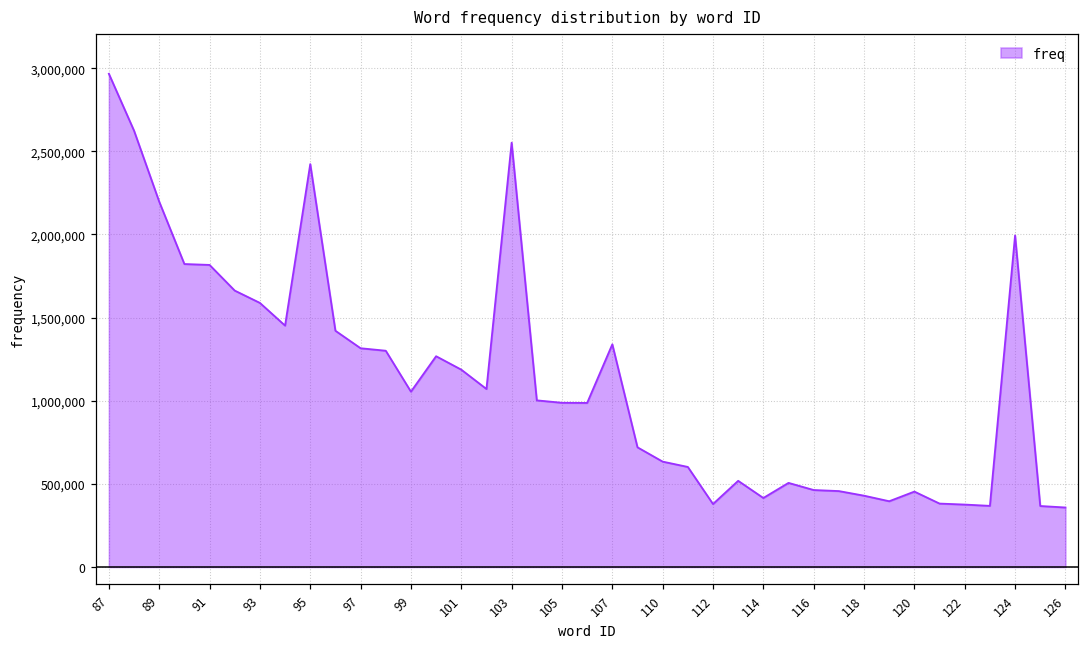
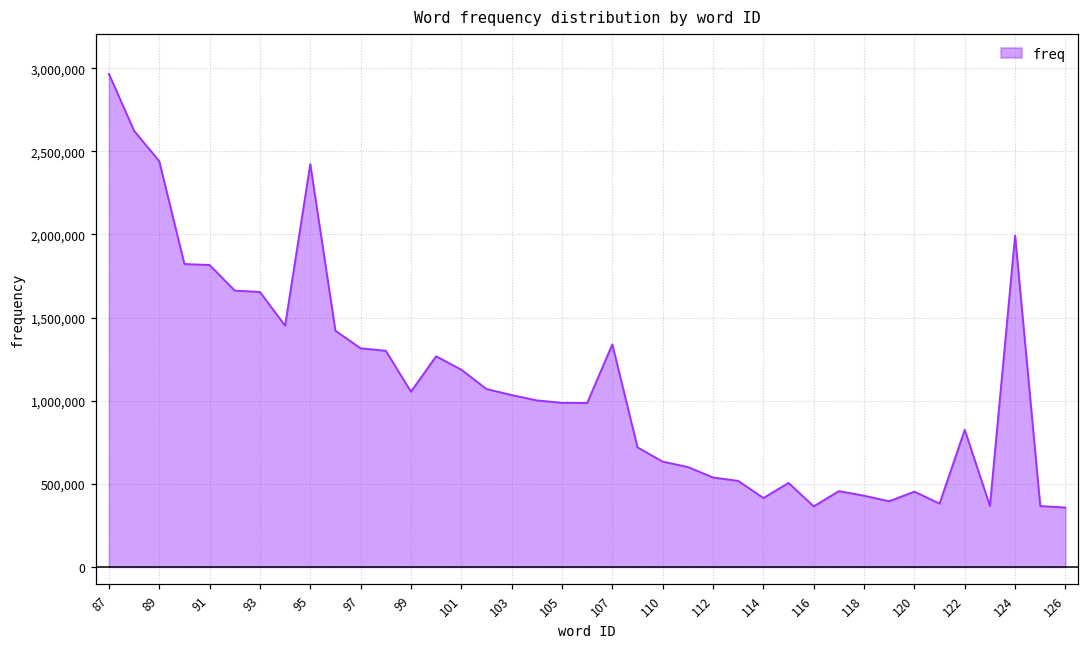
  {
    "87": "2,970,000",
-   "89": "2,200,000",
+   "89": "2,440,000",
    "91": "1,820,000",
-   "93": "1,590,000",
+   "93": "1,650,000",
    "95": "2,420,000",
    "97": "1,320,000",
    "99": "1,050,000",
    "101": "1,190,000",
-   "103": "2,550,000",
+   "103": "1,030,000",
    "105": "990,000",
    "107": "1,340,000",
    "110": "630,000",
-   "112": "380,000",
+   "112": "540,000",
    "114": "420,000",
-   "116": "460,000",
+   "116": "370,000",
    "118": "430,000",
    "120": "450,000",
-   "122": "380,000",
+   "122": "830,000",
    "124": "1,990,000",
    "126": "360,000"
  }
